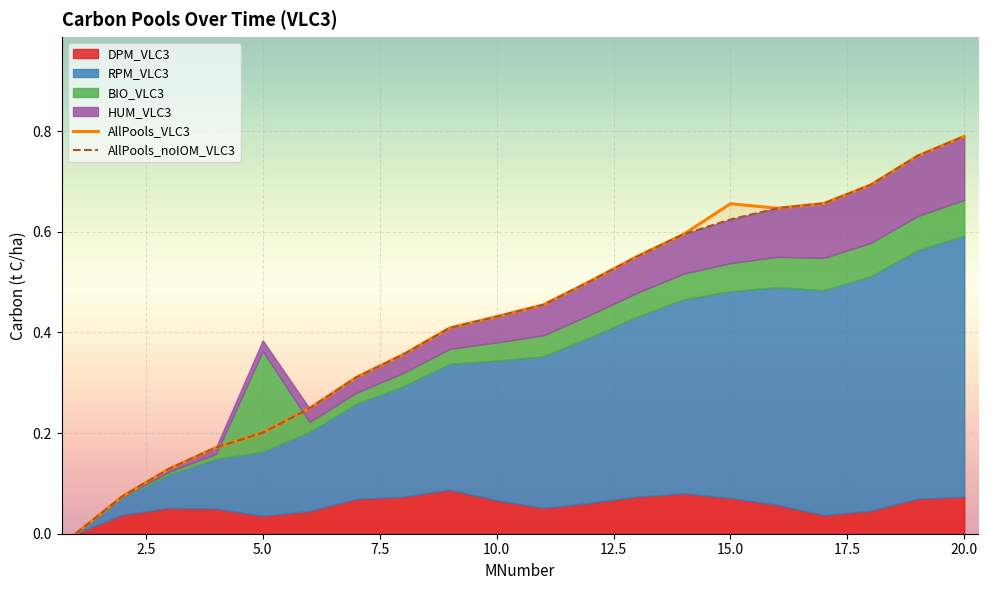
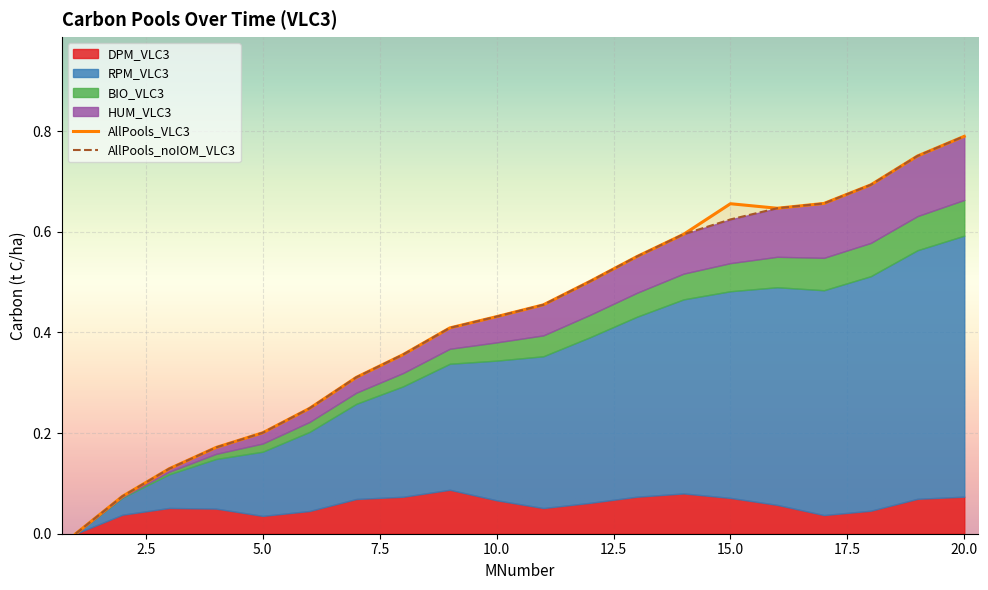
  {
    "DPM_VLC3": {
      "5.0": 0.04,
      "10.0": 0.07,
      "15.0": 0.07,
      "20.0": 0.07
    },
    "RPM_VLC3": {
      "5.0": 0.13,
      "10.0": 0.28,
      "15.0": 0.41,
      "20.0": 0.52
    },
    "HUM_VLC3": {
      "15.0": 0.62
    },
    "BIO_VLC3": {
-     "5.0": 0.20,
+     "5.0": 0.02,
      "10.0": 0.04,
      "15.0": 0.06,
      "20.0": 0.07
    },
    "AllPools_VLC3": {
      "15.0": 0.66
    }
  }
